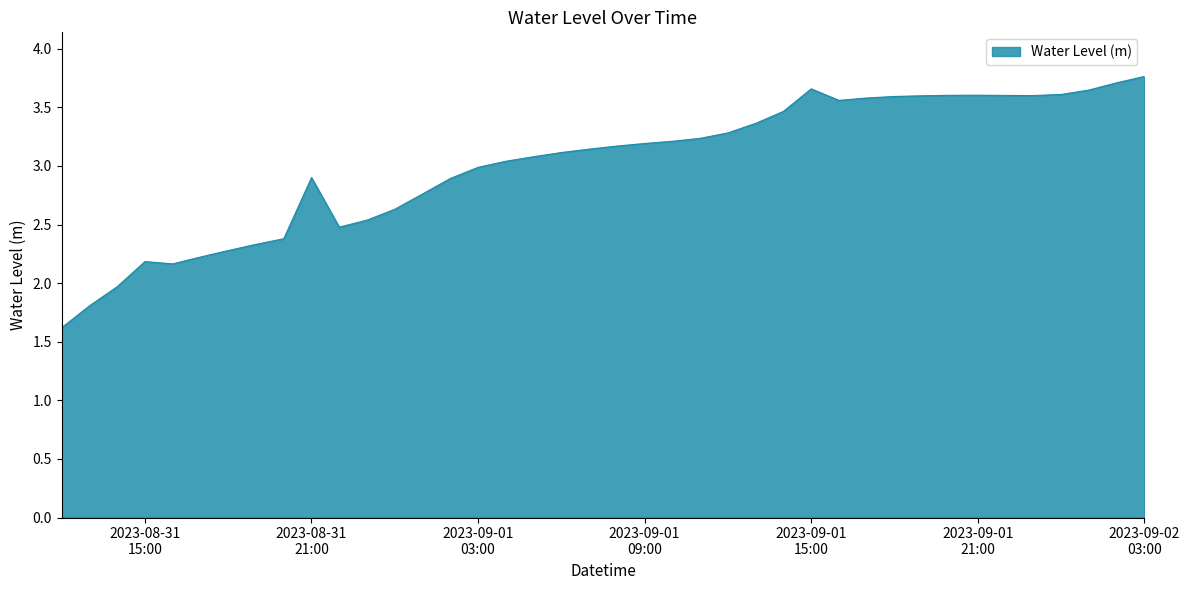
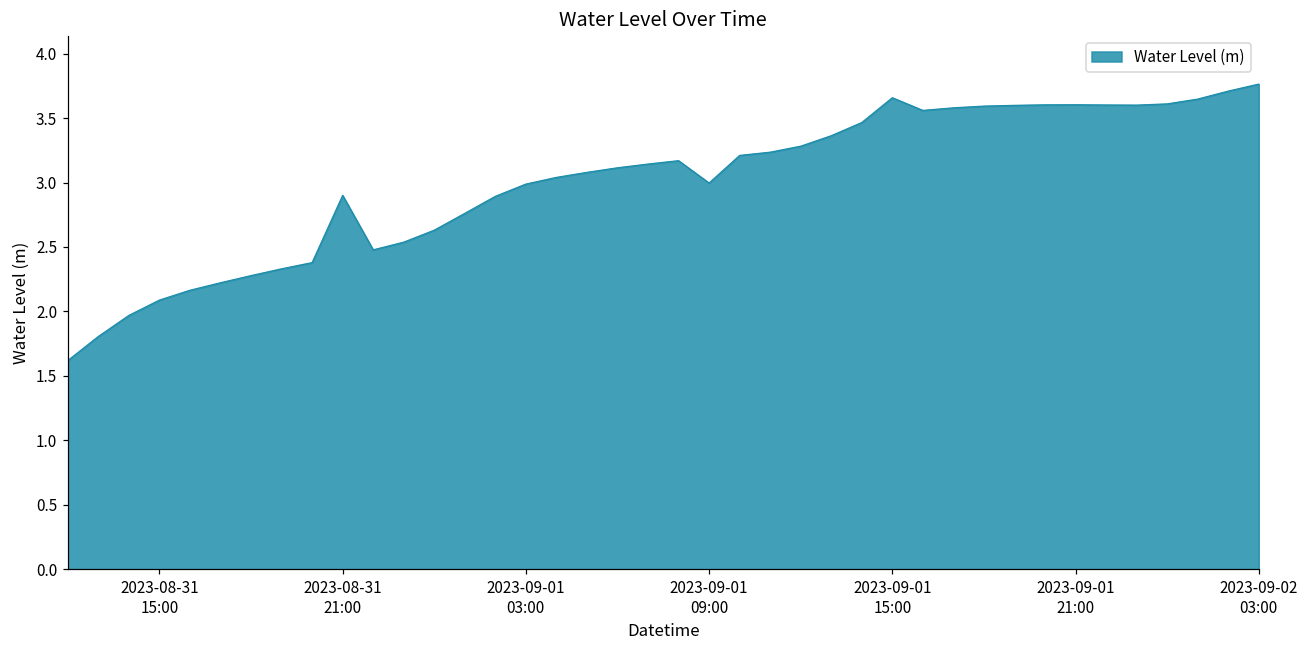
  {
-   "2023-08-31 15:00": 2.18,
+   "2023-08-31 15:00": 2.09,
    "2023-08-31 21:00": 2.90,
    "2023-09-01 03:00": 2.99,
-   "2023-09-01 09:00": 3.19,
+   "2023-09-01 09:00": 3.00,
    "2023-09-01 15:00": 3.66,
    "2023-09-01 21:00": 3.60,
    "2023-09-02 03:00": 3.76
  }
